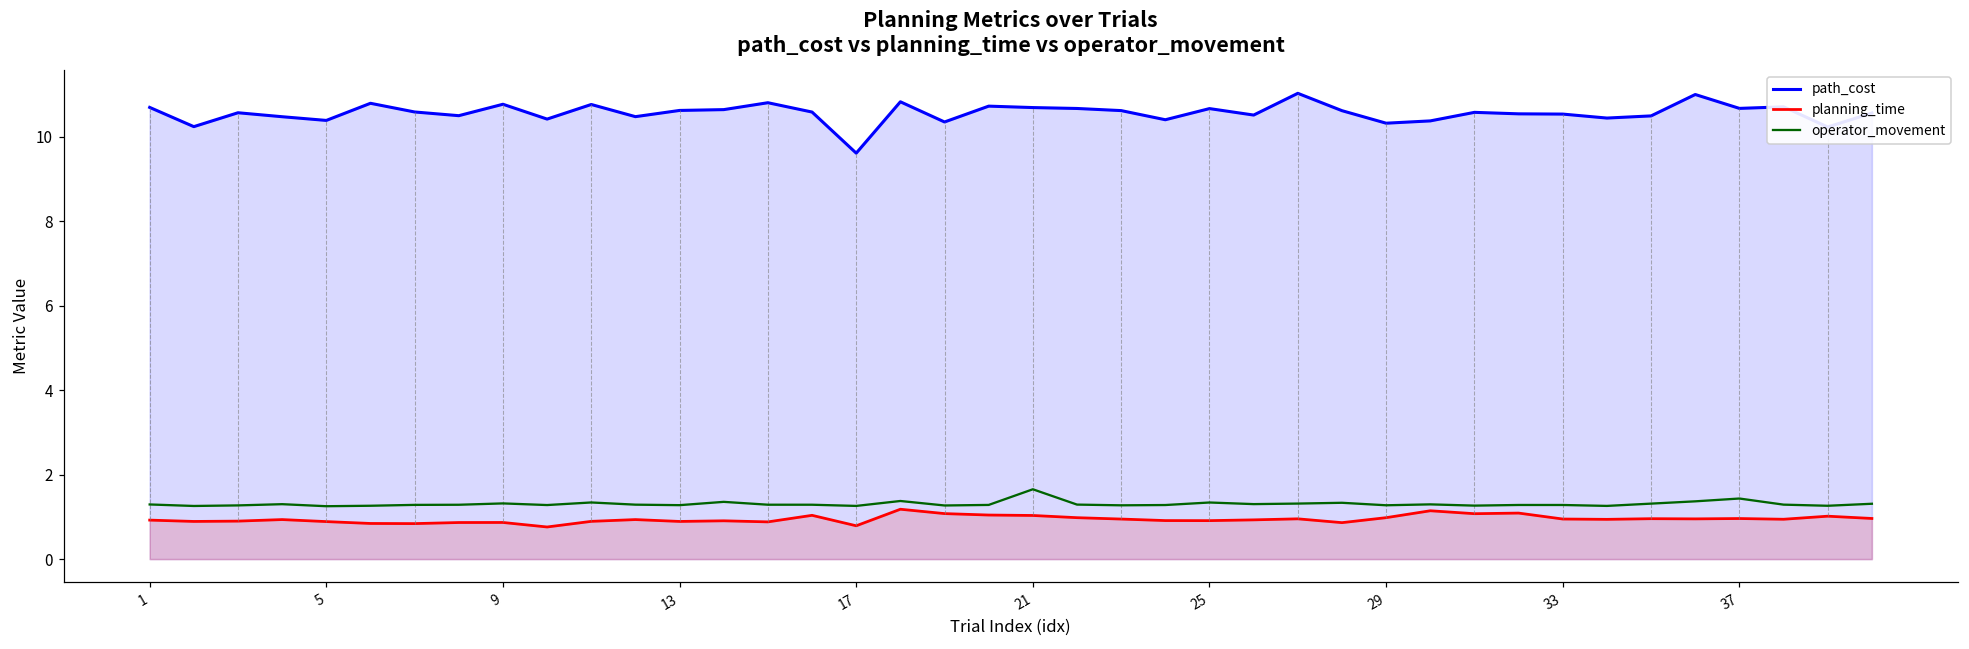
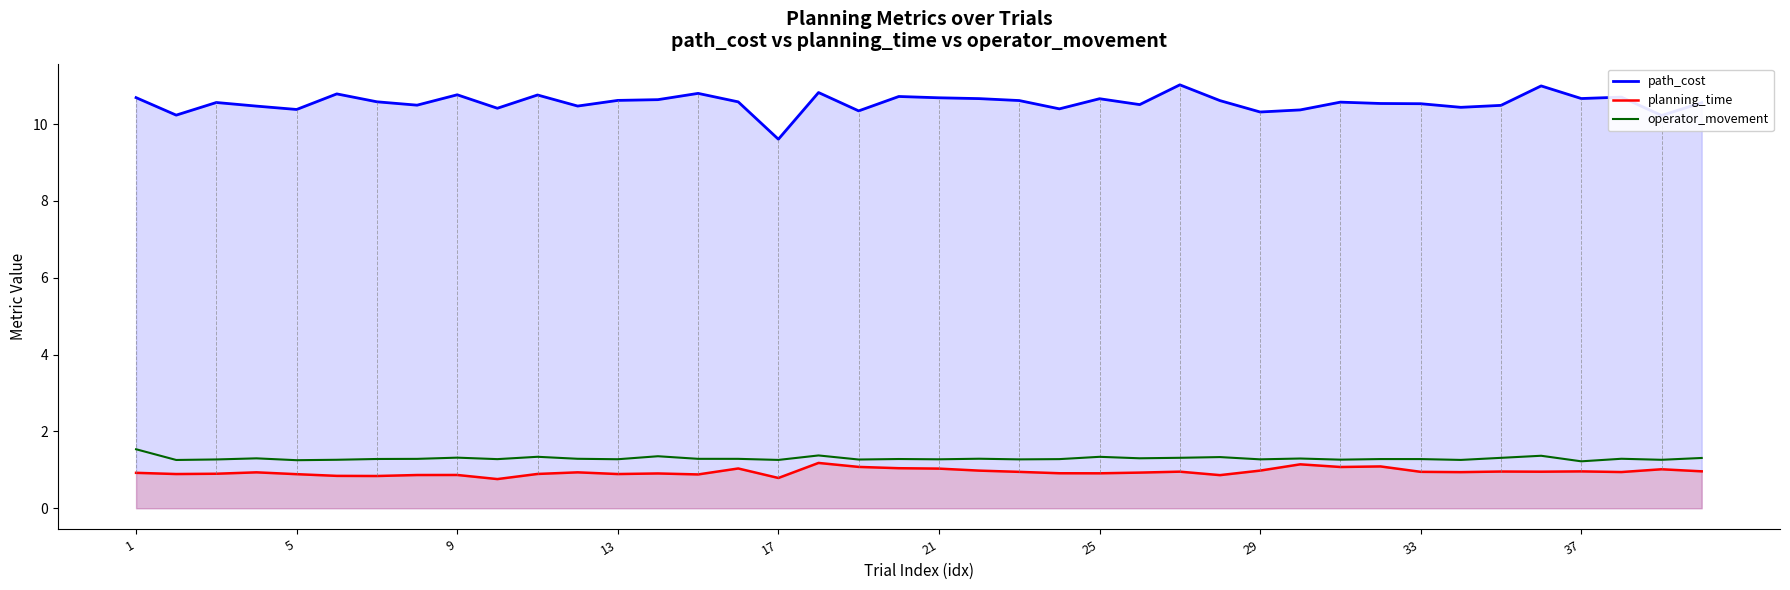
  {
    "operator_movement": {
-     "1": 1.3,
+     "1": 1.5,
      "5": 1.3,
      "9": 1.3,
      "13": 1.3,
      "17": 1.3,
-     "21": 1.7,
+     "21": 1.3,
      "25": 1.3,
      "29": 1.3,
      "33": 1.3,
-     "37": 1.4
+     "37": 1.2
    }
  }
